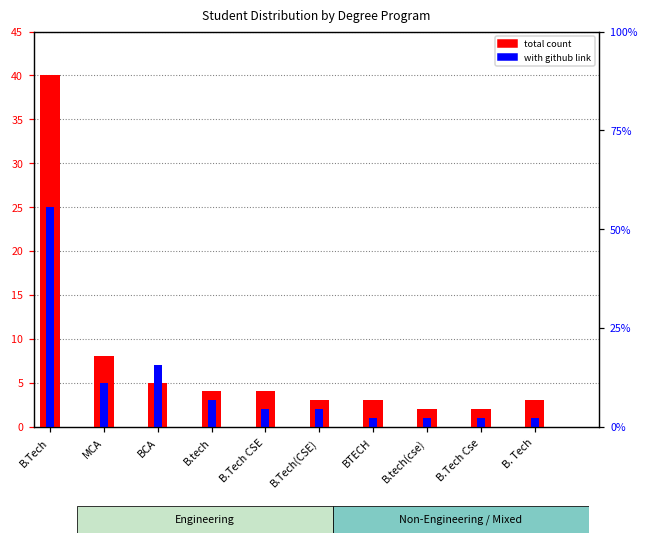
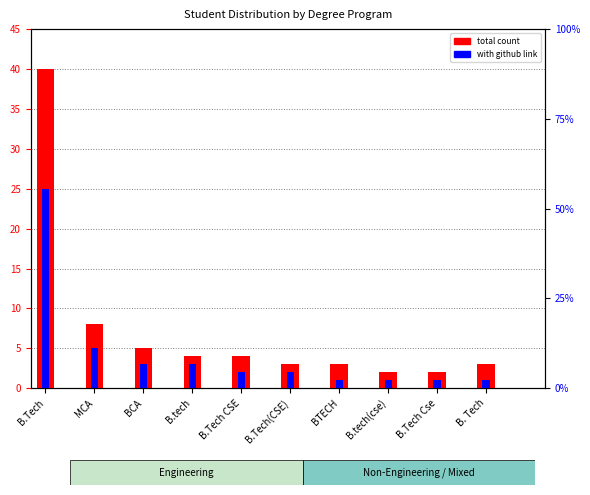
  {
    "total count": {
      "B.Tech": 40,
      "MCA": 8,
      "B.tech": 4,
      "B.Tech CSE": 4,
      "B.Tech(CSE)": 3,
      "BTECH": 3,
      "B.tech(cse)": 2,
      "B.Tech Cse": 2,
      "B. Tech": 3
    },
    "with github link": {
-     "BCA": 7
+     "BCA": 3
    }
  }
